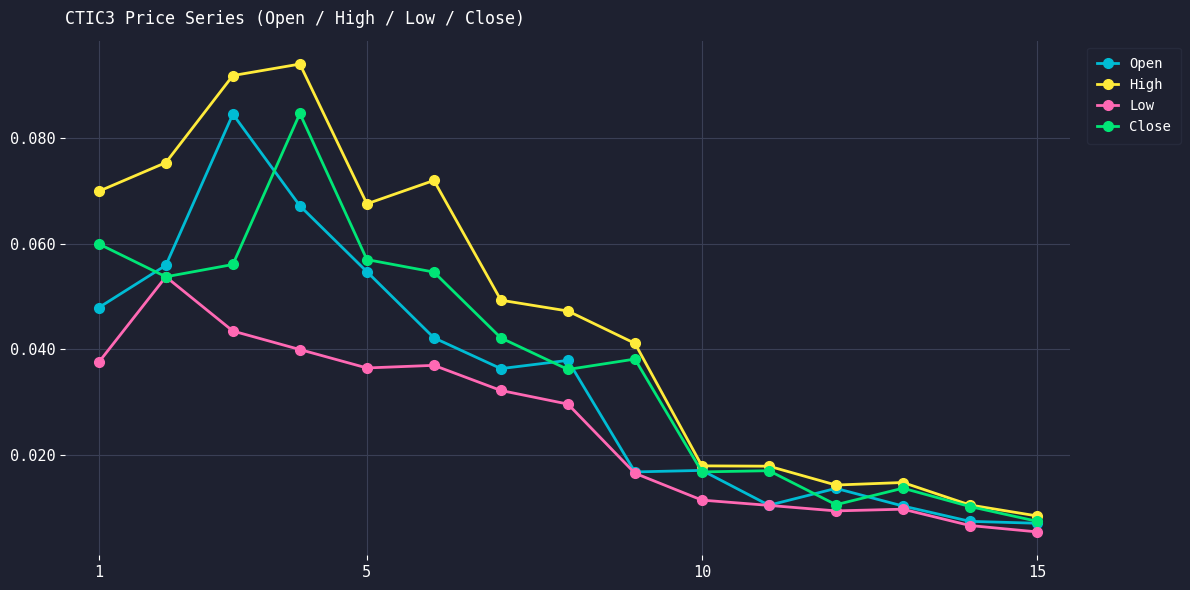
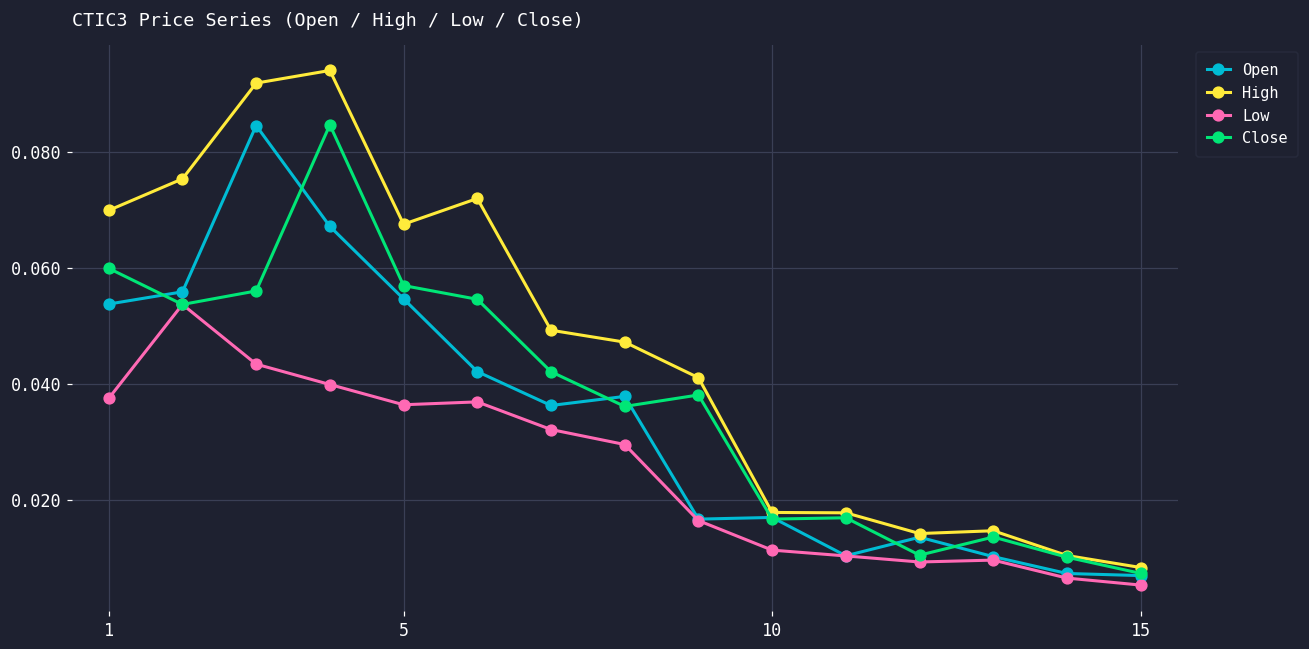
  {
    "Open": {
-     "1": 0.048,
+     "1": 0.054,
      "5": 0.055
    },
    "High": {
      "1": 0.070,
      "5": 0.068,
      "10": 0.018,
      "15": 0.008
    },
    "Low": {
      "1": 0.038,
      "5": 0.036,
      "10": 0.011,
      "15": 0.005
    },
    "Close": {
      "1": 0.060,
      "5": 0.057
    }
  }
